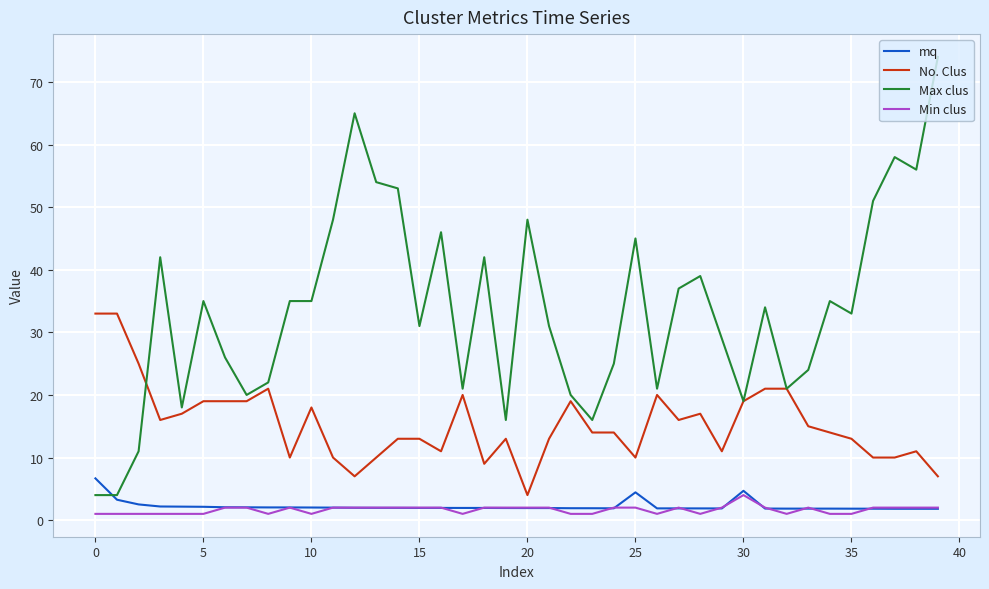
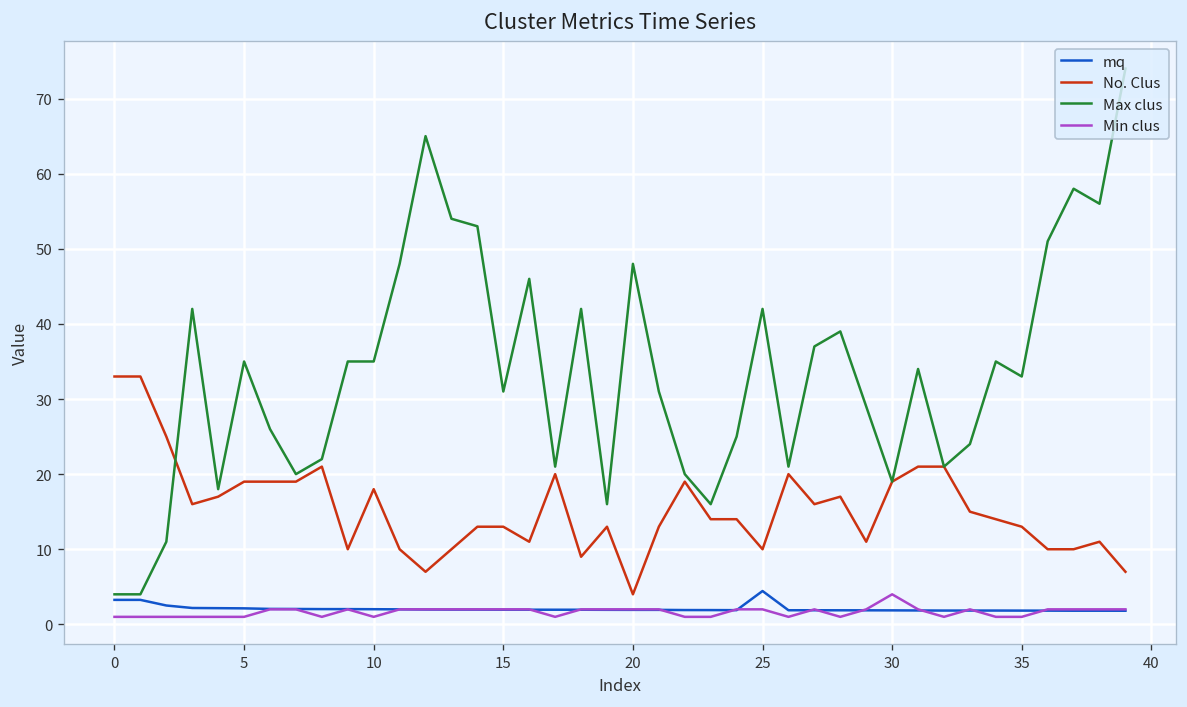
  {
    "mq": {
-     "0": 7,
+     "0": 3,
      "5": 2,
      "10": 2,
      "25": 4,
-     "30": 5,
+     "30": 2,
      "35": 2
    },
    "No. Clus": {
      "0": 33,
      "5": 19,
      "10": 18,
      "15": 13,
      "20": 4,
      "25": 10,
      "35": 13
    },
    "Max clus": {
      "0": 4,
      "5": 35,
      "10": 35,
      "15": 31,
      "20": 48,
-     "25": 45,
+     "25": 42,
      "35": 33
    },
    "Min clus": {
      "0": 1,
      "5": 1,
      "10": 1,
      "25": 2,
      "30": 4,
      "35": 1
    }
  }
